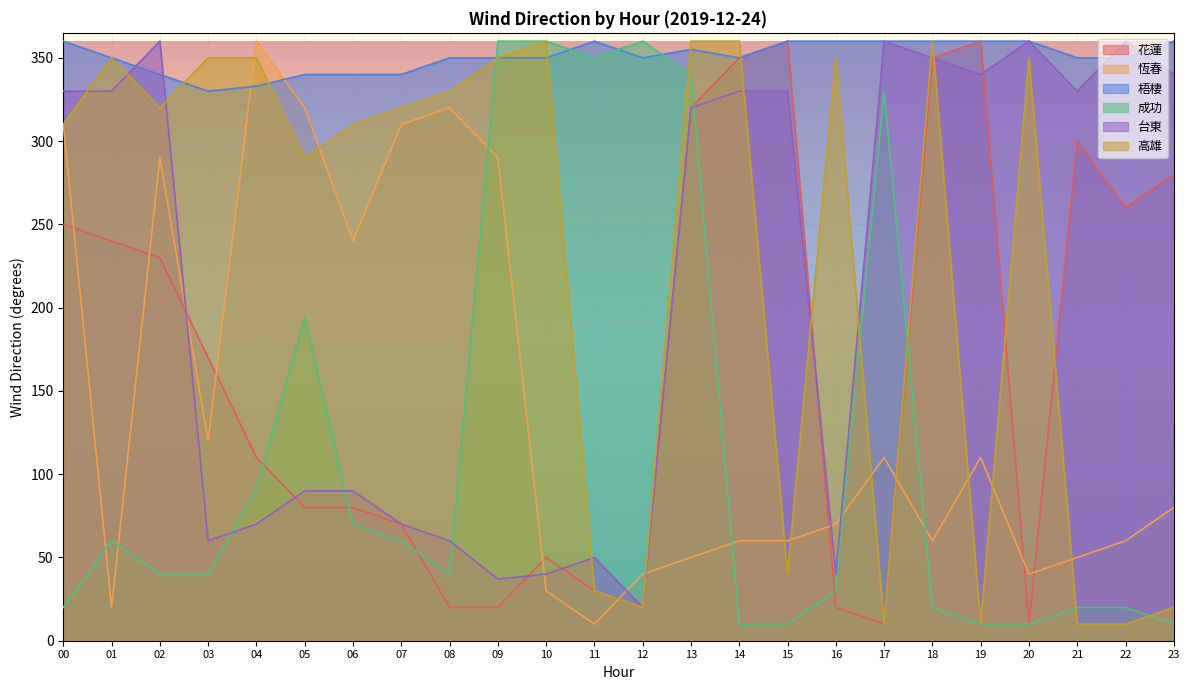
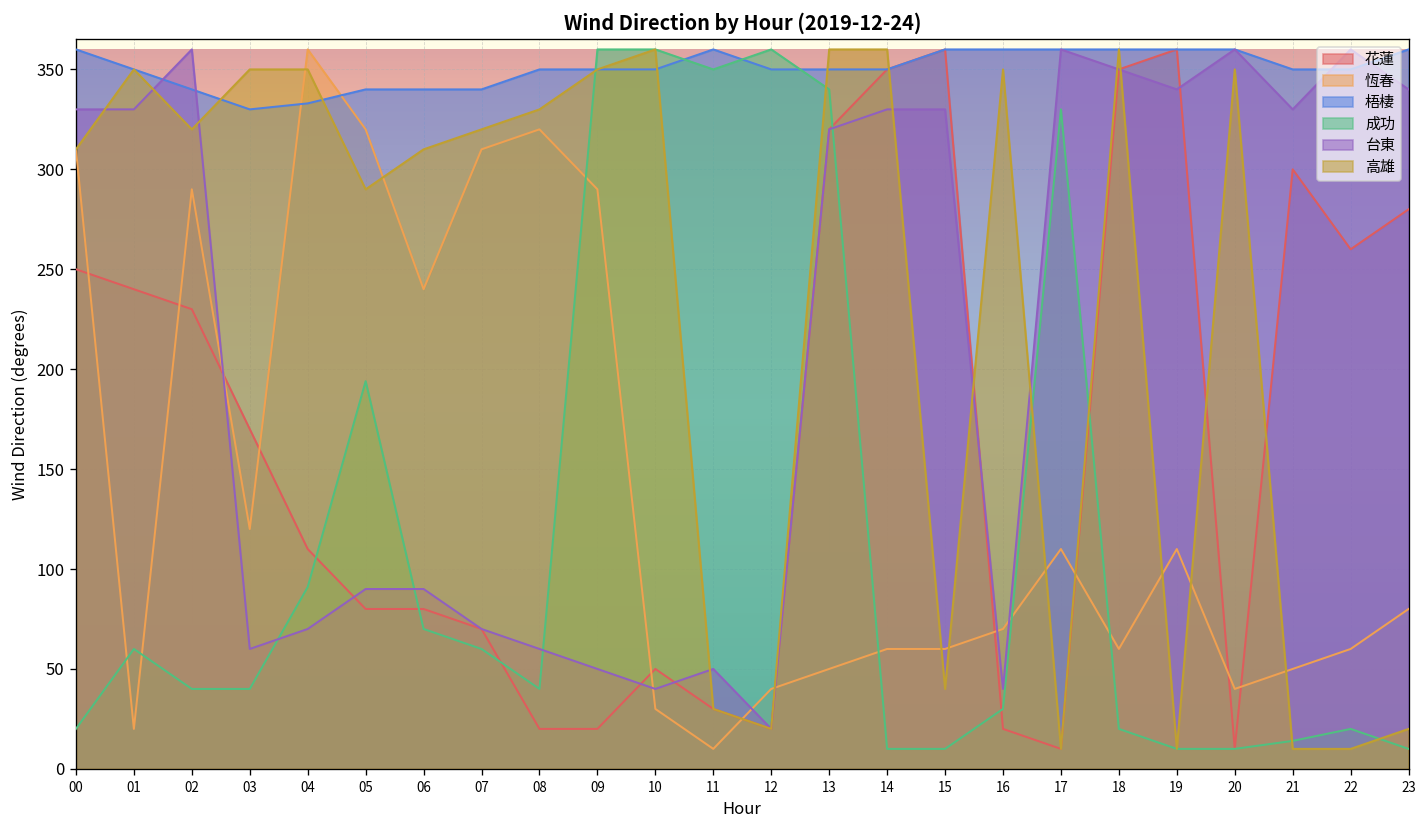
  {
    "梧棲": {
      "00": 360,
      "02": 340,
      "03": 330,
      "04": 333,
      "05": 340,
      "06": 340,
      "07": 340,
      "08": 350,
      "10": 350,
      "11": 360,
      "12": 350,
-     "13": 355,
+     "13": 350,
      "16": 360,
      "21": 350,
      "23": 360
    },
    "成功": {
      "00": 20,
      "01": 60,
      "02": 40,
      "03": 40,
      "04": 91,
      "05": 194,
      "06": 70,
      "07": 60,
      "08": 40,
      "09": 360,
      "11": 350,
      "12": 360,
      "13": 340,
      "14": 10,
      "15": 10,
      "16": 30,
      "17": 330,
      "18": 20,
-     "21": 20,
+     "21": 14,
      "22": 20,
      "23": 10
    },
    "台東": {
      "00": 330,
      "01": 330,
      "02": 360,
      "03": 60,
      "04": 70,
      "05": 90,
      "06": 90,
      "08": 60,
-     "09": 37,
+     "09": 50,
      "10": 40,
      "11": 50,
      "14": 330,
      "15": 330,
      "16": 40,
      "19": 340,
      "21": 330,
      "23": 340
    }
  }
